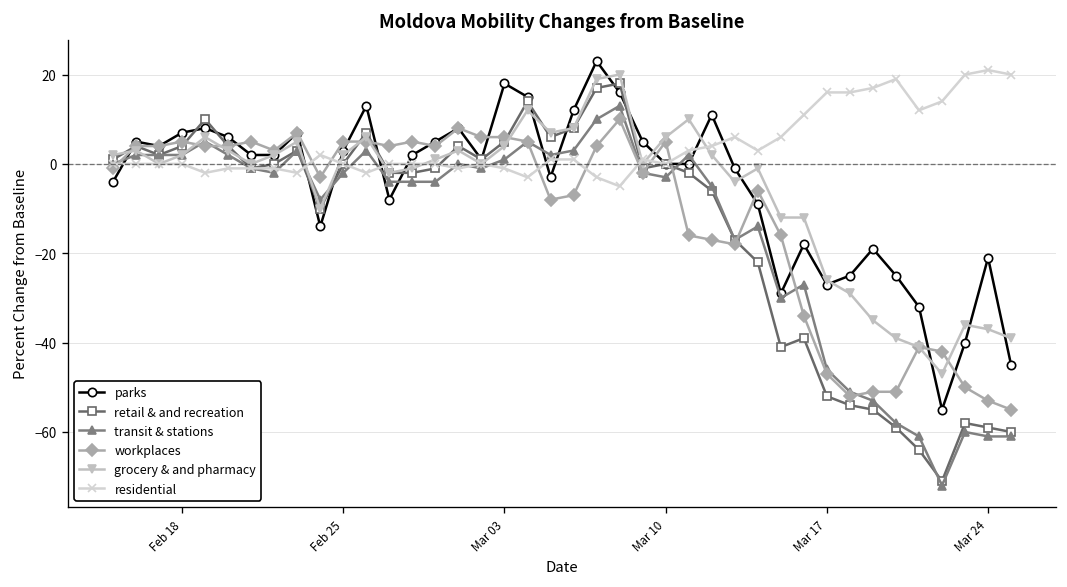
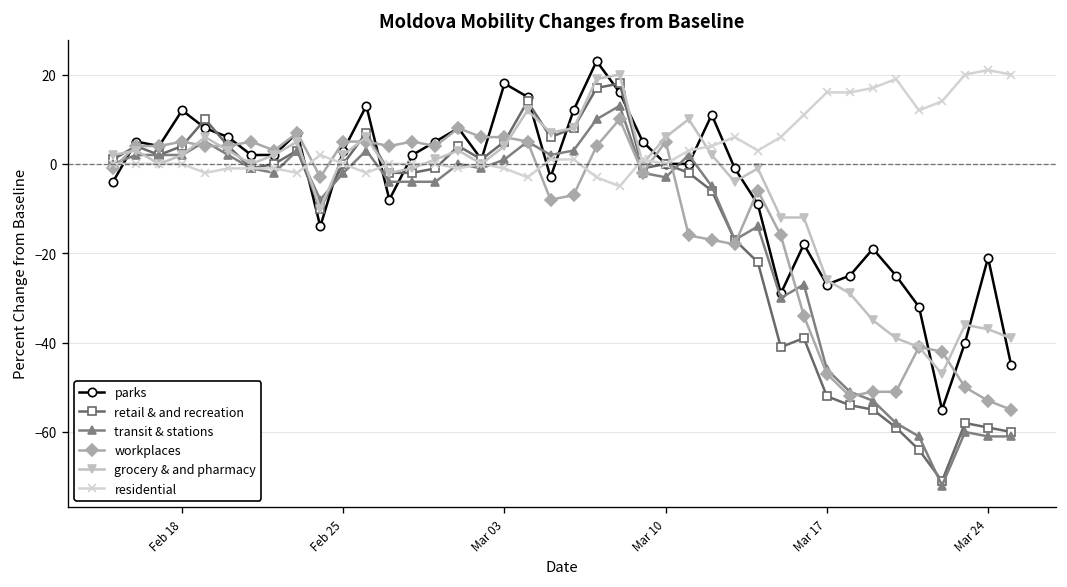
  {
    "parks": {
-     "Feb 18": 7,
+     "Feb 18": 12,
      "Feb 25": 3,
      "Mar 03": 18,
      "Mar 17": -27,
      "Mar 24": -21
    }
  }
